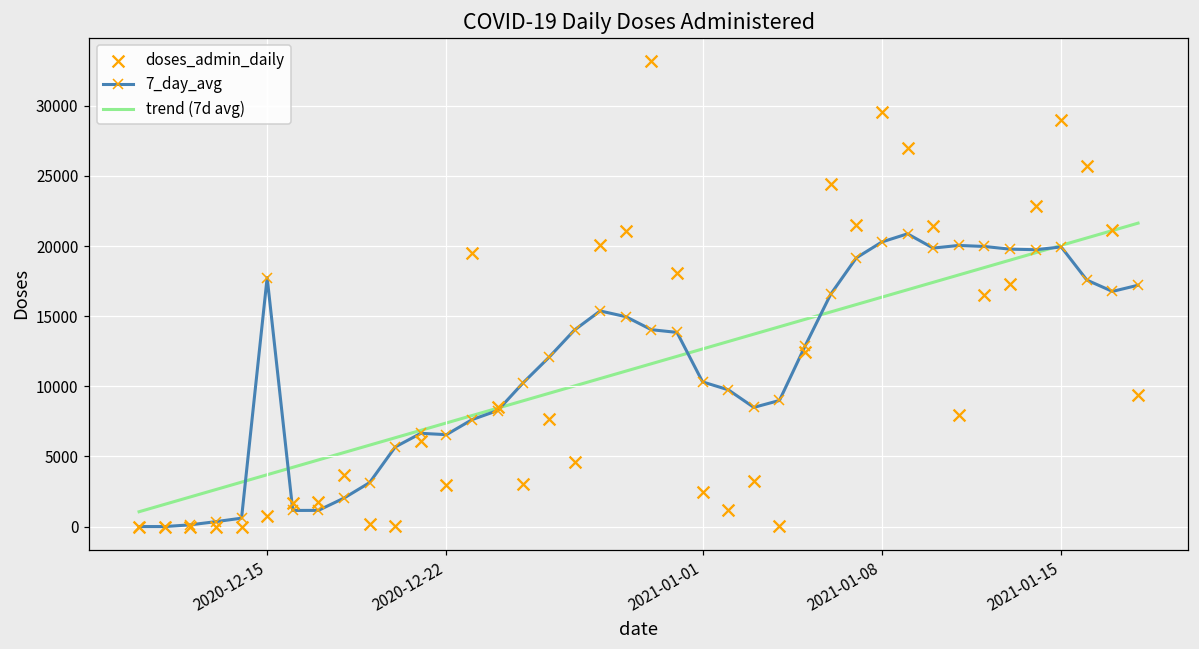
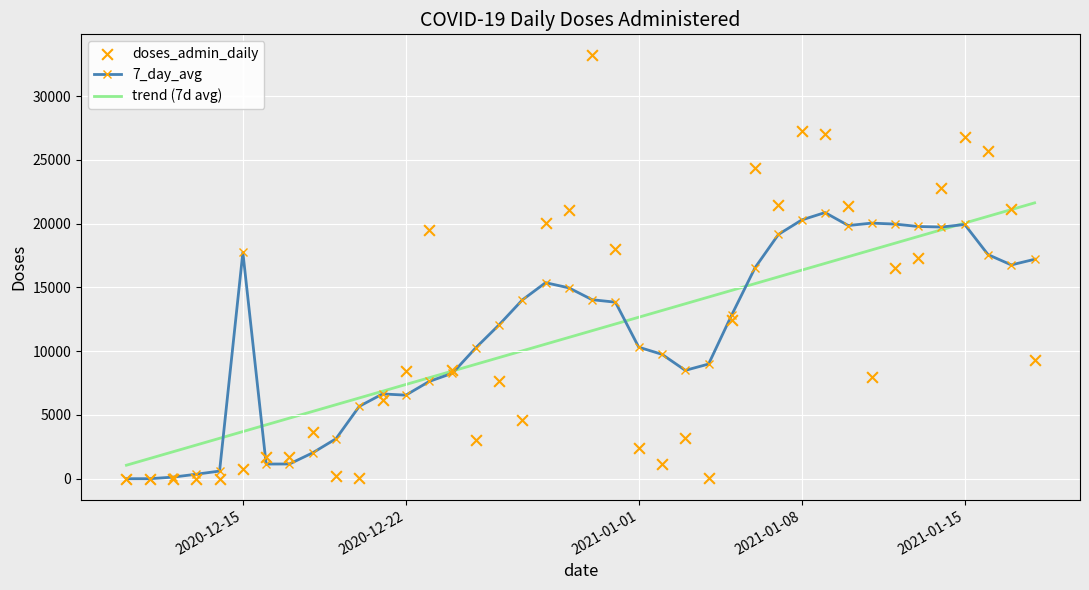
  {
    "7_day_avg": {
      "2020-12-15": 17700,
      "2020-12-22": 6600,
      "2021-01-01": 10300,
      "2021-01-08": 20300
    },
    "doses_admin_daily": {
-     "2020-12-22": 2900,
-     "2021-01-08": 29500,
-     "2021-01-15": 29000
+     "2020-12-22": 8500,
+     "2021-01-08": 27300,
+     "2021-01-15": 26800
    },
    "trend (7d avg)": {
      "2020-12-15": 3700,
      "2020-12-22": 7400,
      "2021-01-01": 12700,
      "2021-01-08": 16400
    }
  }
